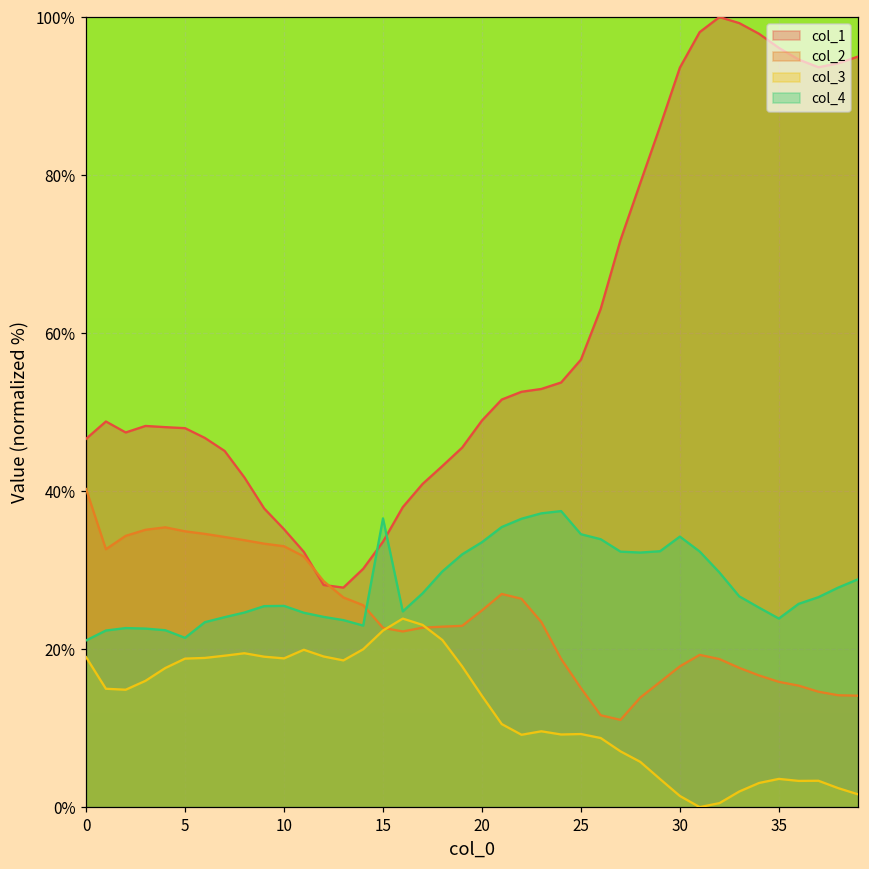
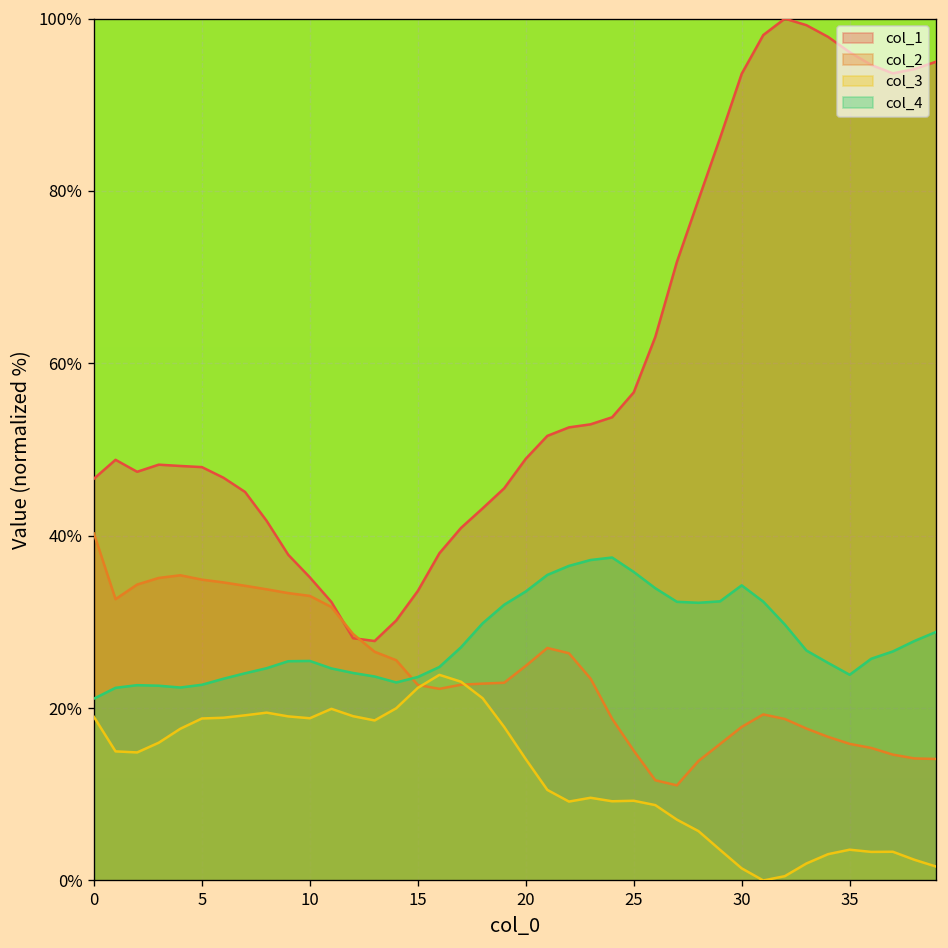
  {
    "col_4": {
      "0": "21%",
-     "5": "21%",
+     "5": "23%",
      "10": "25%",
-     "15": "37%",
+     "15": "24%",
      "20": "34%",
-     "25": "35%",
+     "25": "36%",
      "30": "34%",
      "35": "24%"
    }
  }
